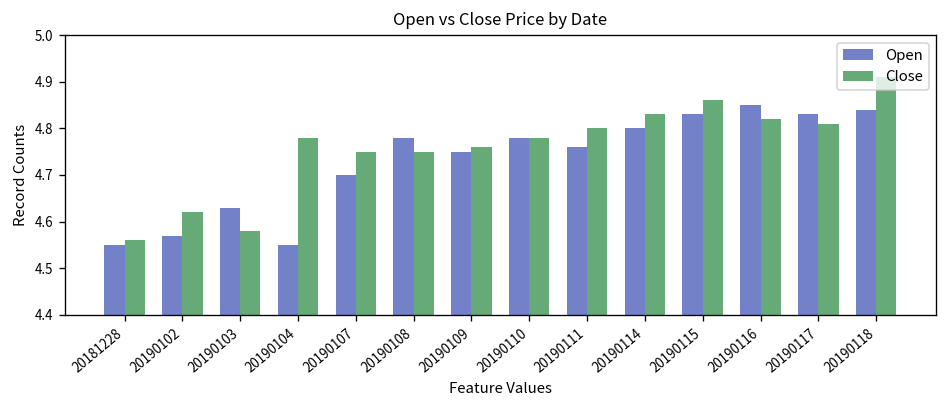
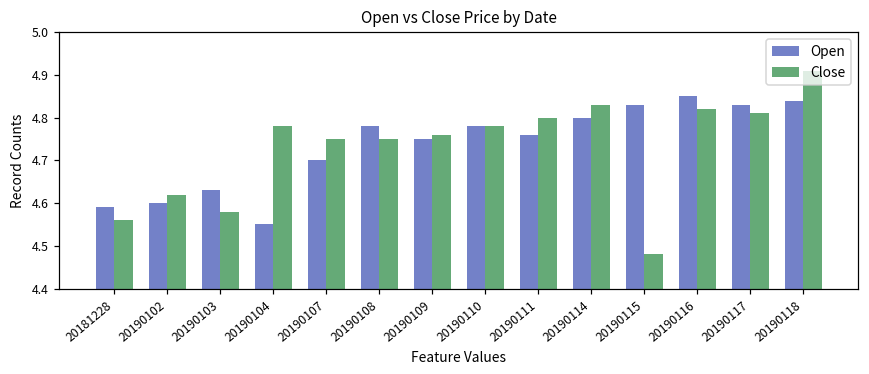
  {
    "Open": {
-     "20181228": 4.55,
-     "20190102": 4.57,
+     "20181228": 4.59,
+     "20190102": 4.60,
      "20190103": 4.63,
      "20190104": 4.55,
      "20190107": 4.70,
      "20190108": 4.78,
      "20190109": 4.75,
      "20190110": 4.78,
      "20190111": 4.76,
      "20190114": 4.80,
      "20190115": 4.83,
      "20190116": 4.85,
      "20190117": 4.83,
      "20190118": 4.84
    },
    "Close": {
      "20181228": 4.56,
      "20190102": 4.62,
      "20190103": 4.58,
      "20190104": 4.78,
      "20190107": 4.75,
      "20190108": 4.75,
      "20190109": 4.76,
      "20190110": 4.78,
      "20190111": 4.80,
      "20190114": 4.83,
-     "20190115": 4.86,
+     "20190115": 4.48,
      "20190116": 4.82,
      "20190117": 4.81
    }
  }
